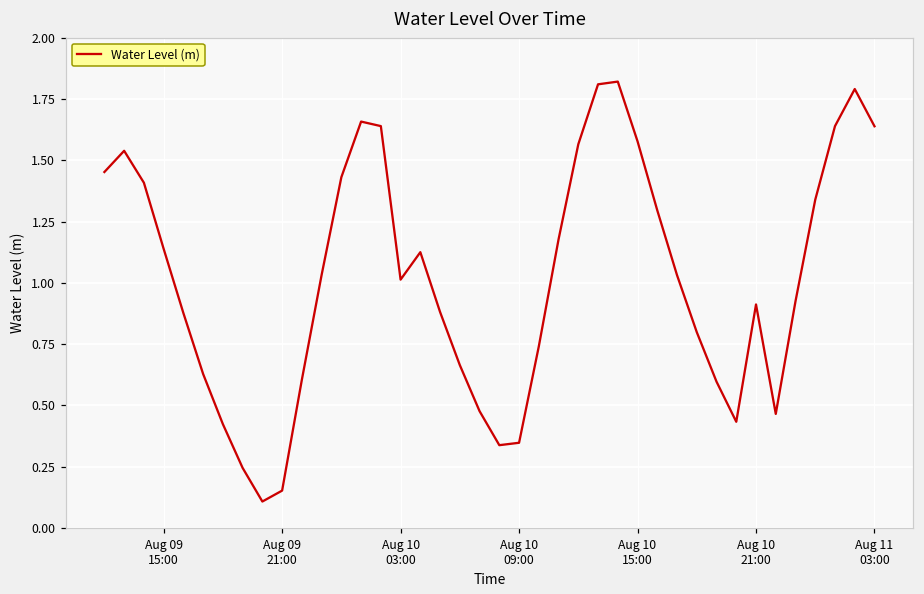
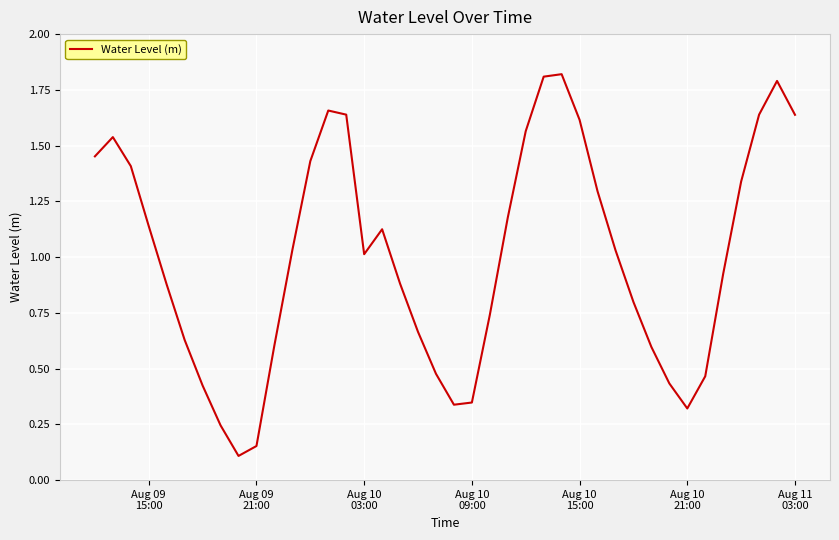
  {
    "Aug 09 15:00": 1.14,
    "Aug 09 21:00": 0.15,
    "Aug 10 03:00": 1.01,
    "Aug 10 09:00": 0.35,
-   "Aug 10 15:00": 1.58,
-   "Aug 10 21:00": 0.91,
+   "Aug 10 15:00": 1.62,
+   "Aug 10 21:00": 0.32,
    "Aug 11 03:00": 1.64
  }
